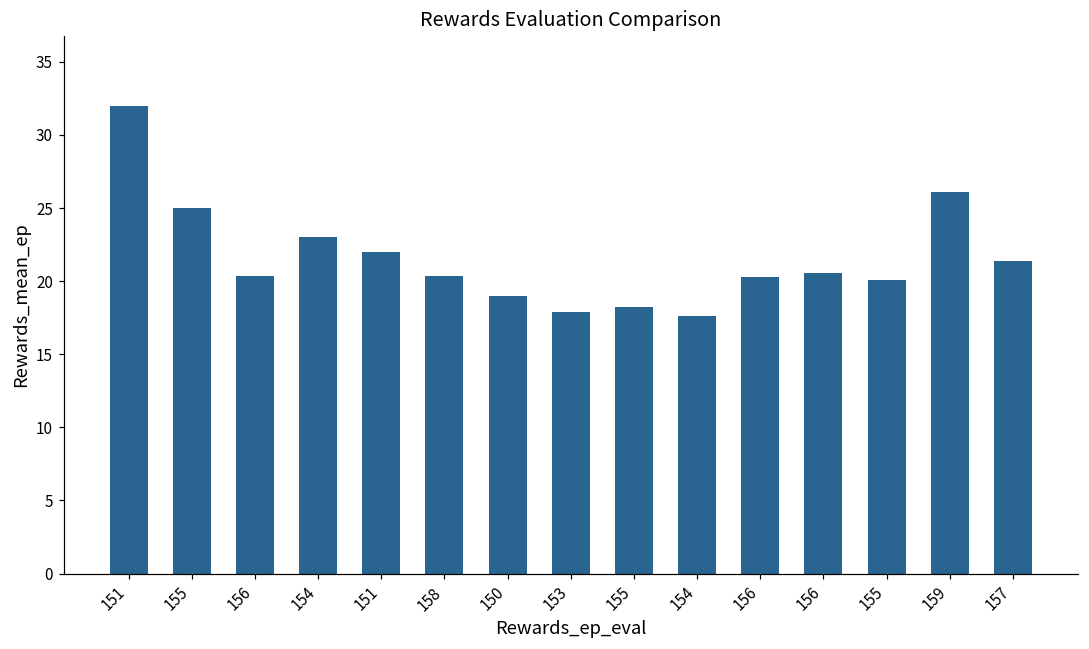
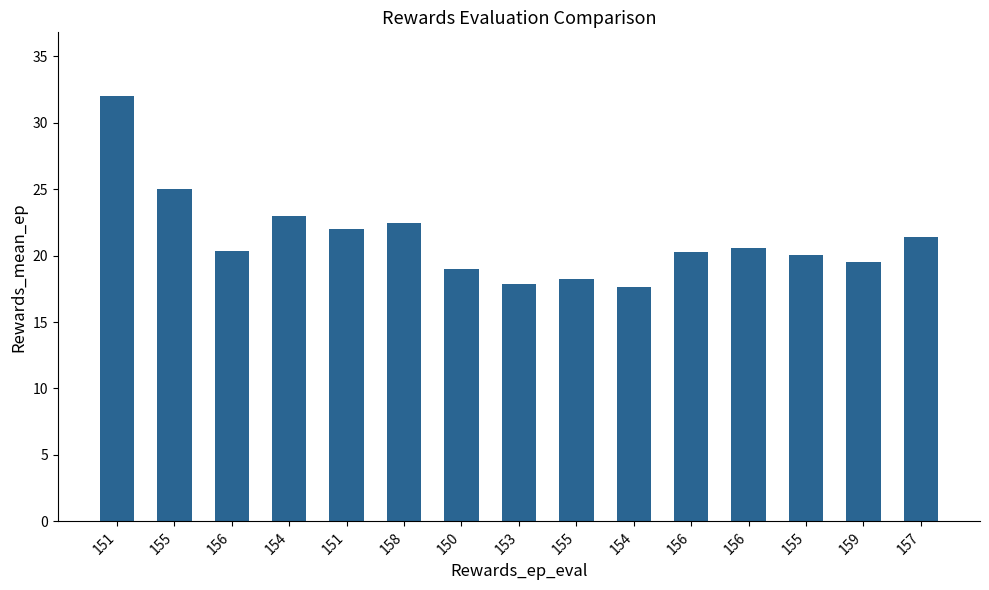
  {
-   "158": 20.3,
+   "158": 22.5,
    "150": 19.0,
    "153": 17.9,
-   "159": 26.1,
+   "159": 19.5,
    "157": 21.4
  }
